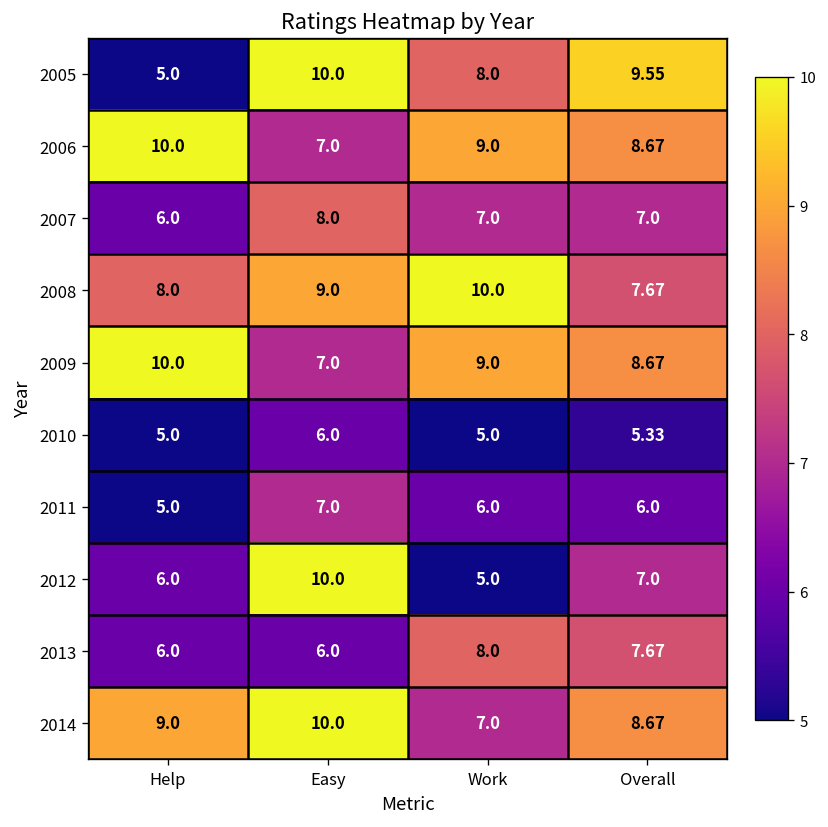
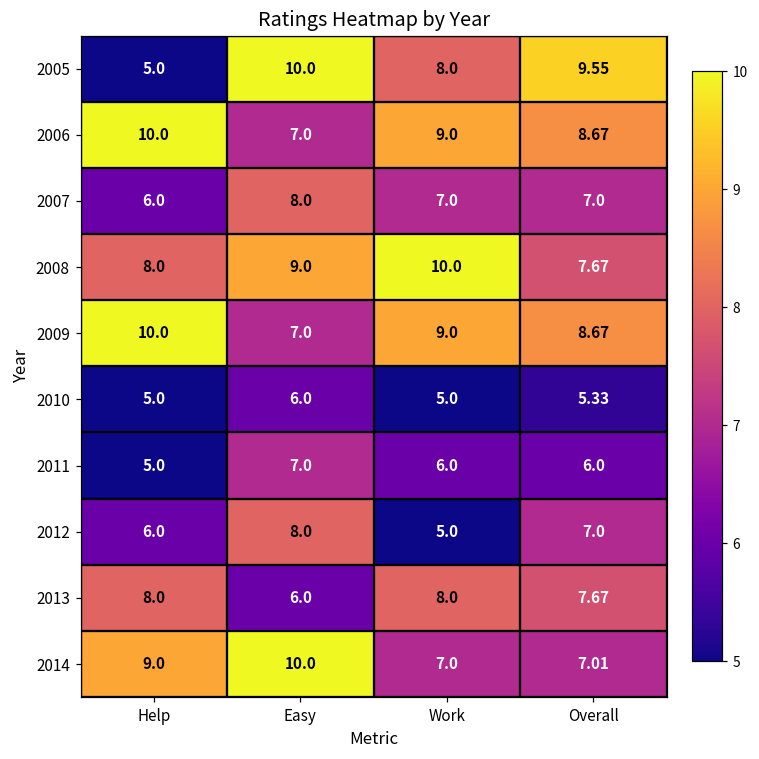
  {
    "2005": {
      "Help": 5.0,
      "Easy": 10.0,
      "Work": 8.0,
      "Overall": 9.55
    },
    "2006": {
      "Help": 10.0,
      "Easy": 7.0,
      "Work": 9.0,
      "Overall": 8.67
    },
    "2007": {
      "Help": 6.0,
      "Easy": 8.0,
      "Work": 7.0,
      "Overall": 7.0
    },
    "2008": {
      "Help": 8.0,
      "Easy": 9.0,
      "Work": 10.0,
      "Overall": 7.67
    },
    "2009": {
      "Help": 10.0,
      "Easy": 7.0,
      "Work": 9.0,
      "Overall": 8.67
    },
    "2010": {
      "Help": 5.0,
      "Easy": 6.0,
      "Work": 5.0,
      "Overall": 5.33
    },
    "2011": {
      "Help": 5.0,
      "Easy": 7.0,
      "Work": 6.0,
      "Overall": 6.0
    },
    "2012": {
      "Help": 6.0,
-     "Easy": 10.0,
+     "Easy": 8.0,
      "Work": 5.0,
      "Overall": 7.0
    },
    "2013": {
-     "Help": 6.0,
+     "Help": 8.0,
      "Easy": 6.0,
      "Work": 8.0,
      "Overall": 7.67
    },
    "2014": {
      "Help": 9.0,
      "Easy": 10.0,
      "Work": 7.0,
-     "Overall": 8.67
+     "Overall": 7.01
    }
  }
